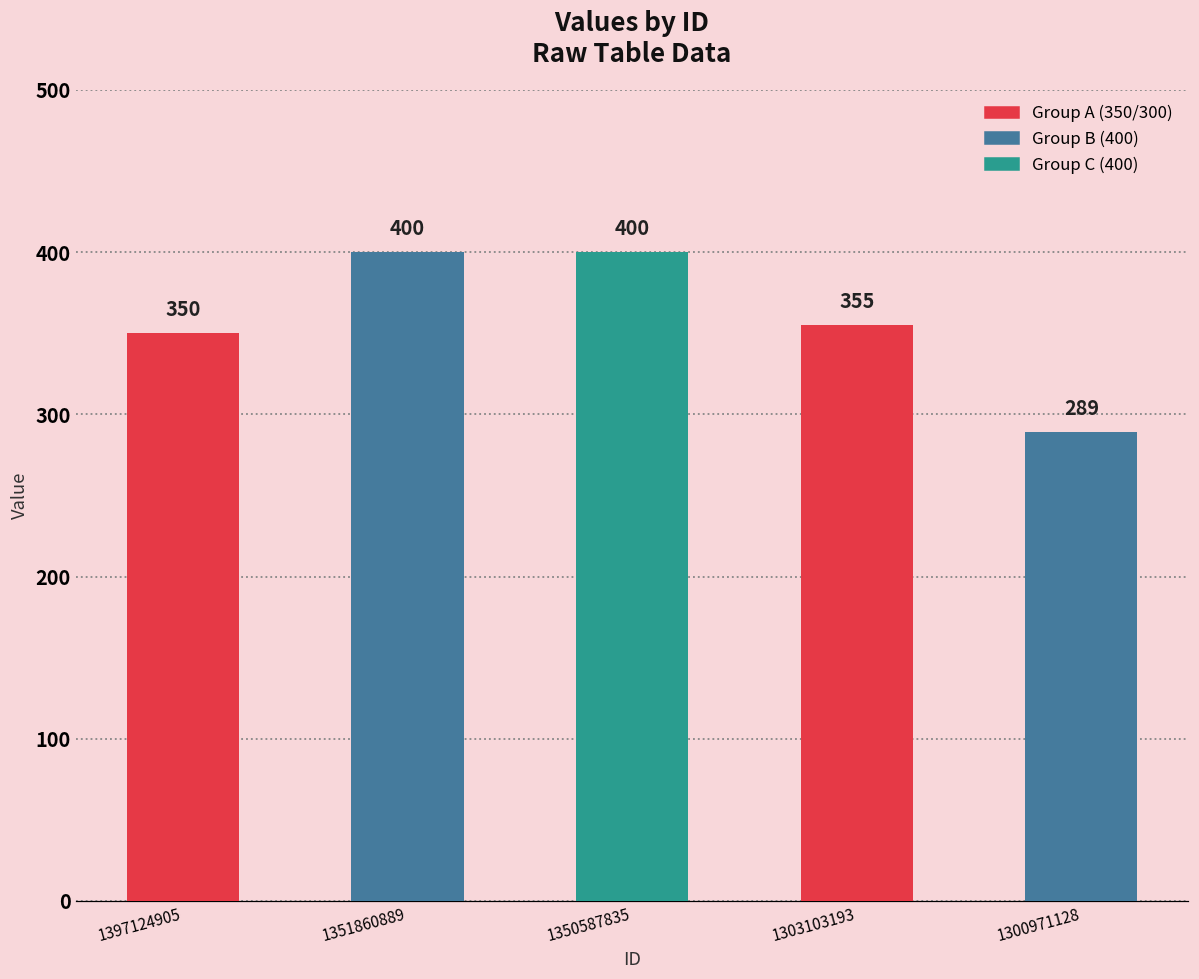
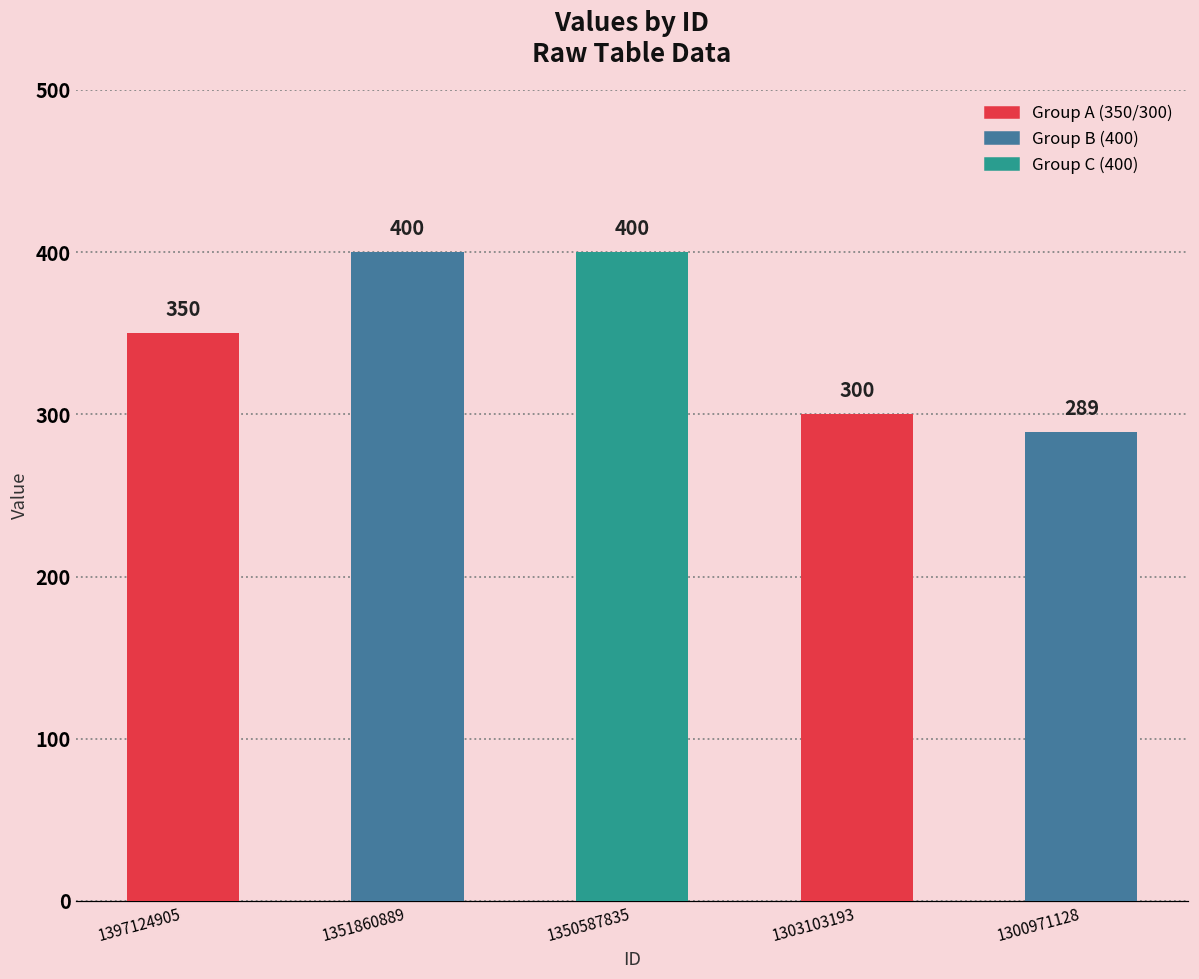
  {
    "1397124905": 350,
    "1351860889": 400,
    "1350587835": 400,
-   "1303103193": 355,
+   "1303103193": 300,
    "1300971128": 289
  }
